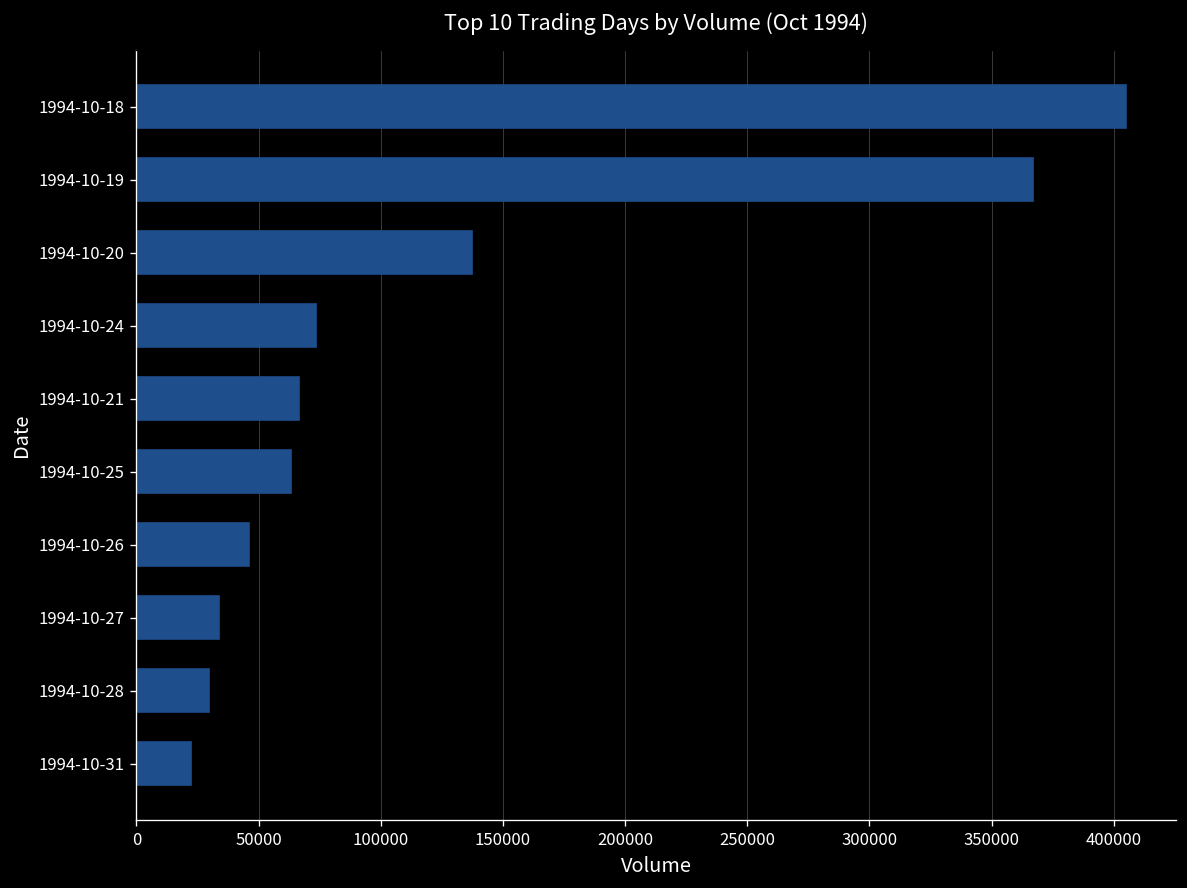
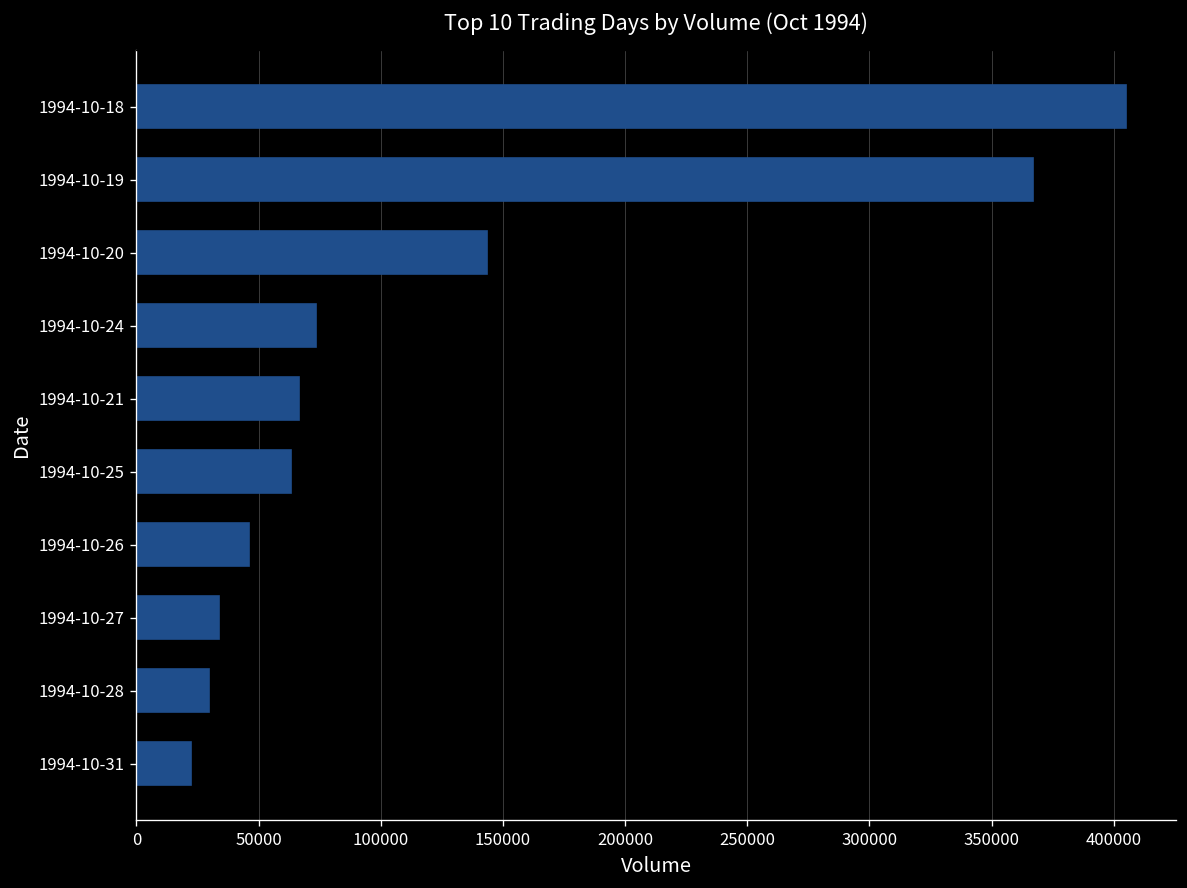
  {
    "1994-10-18": 405000,
    "1994-10-19": 367000,
-   "1994-10-20": 137000,
+   "1994-10-20": 143000,
    "1994-10-24": 73000,
    "1994-10-21": 67000,
    "1994-10-25": 63000,
    "1994-10-26": 46000,
    "1994-10-27": 34000,
    "1994-10-28": 30000,
    "1994-10-31": 23000
  }
